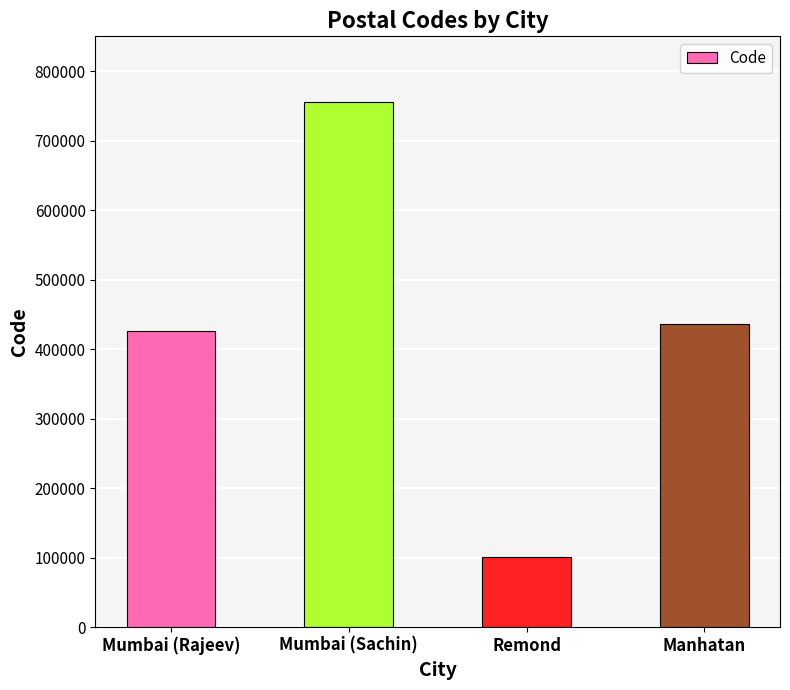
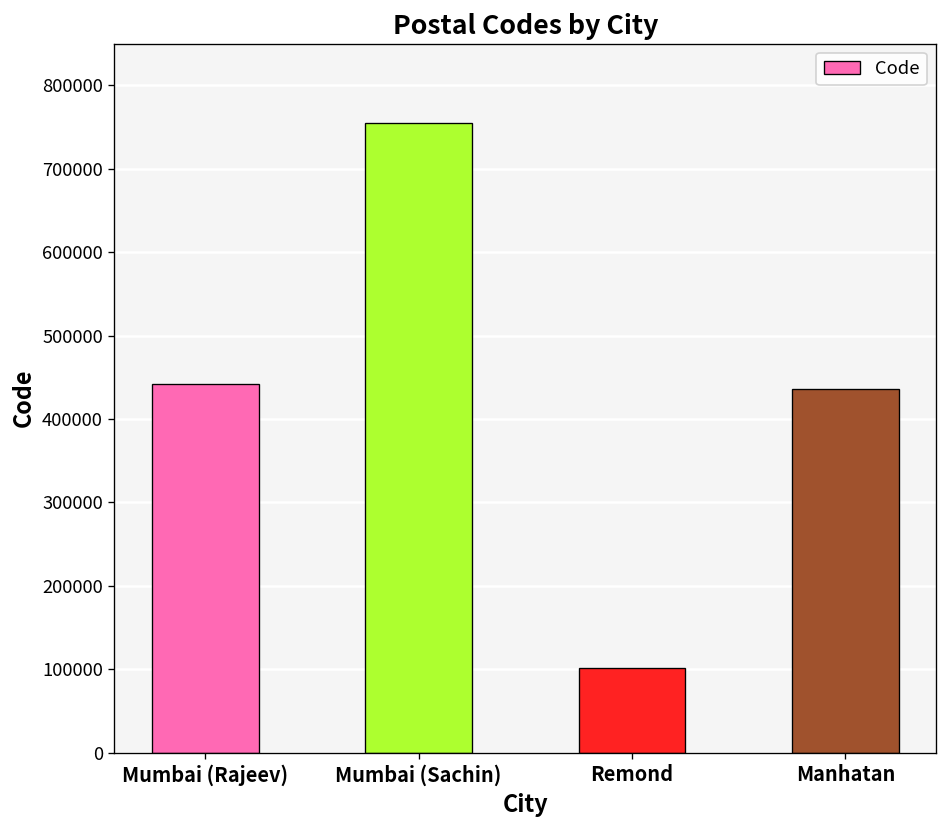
  {
-   "Mumbai (Rajeev)": 430000,
+   "Mumbai (Rajeev)": 440000,
    "Mumbai (Sachin)": 750000,
    "Remond": 100000,
    "Manhatan": 440000
  }
